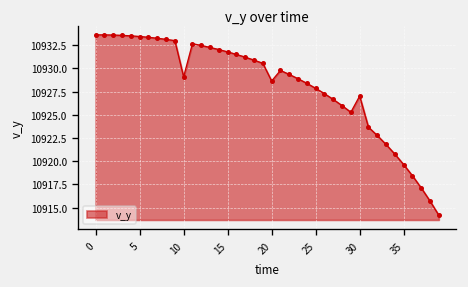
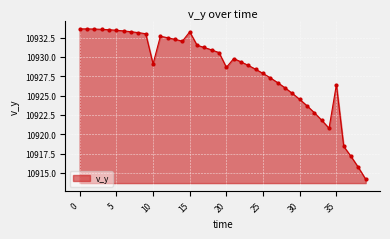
  {
    "0": 10934,
    "5": 10933,
    "10": 10929,
-   "15": 10932,
+   "15": 10933,
    "20": 10929,
    "25": 10928,
-   "30": 10927,
-   "35": 10920
+   "30": 10925,
+   "35": 10926
  }
